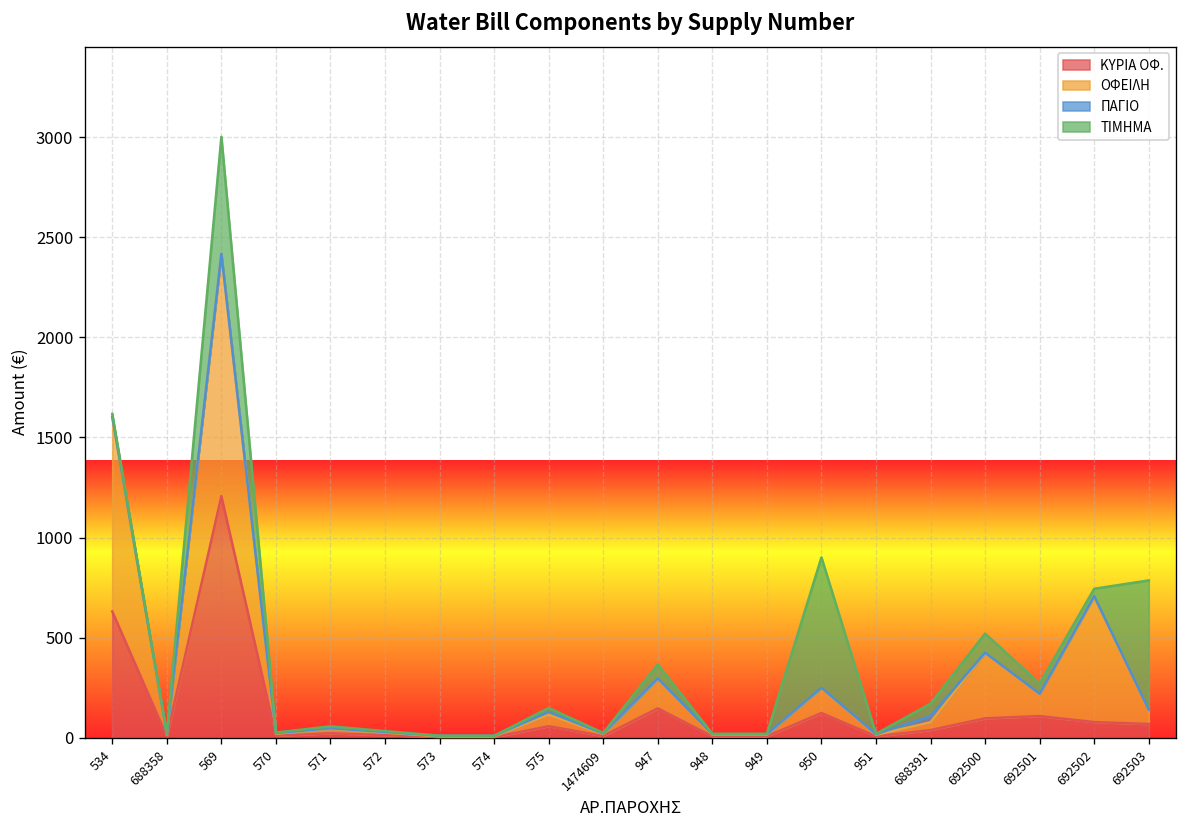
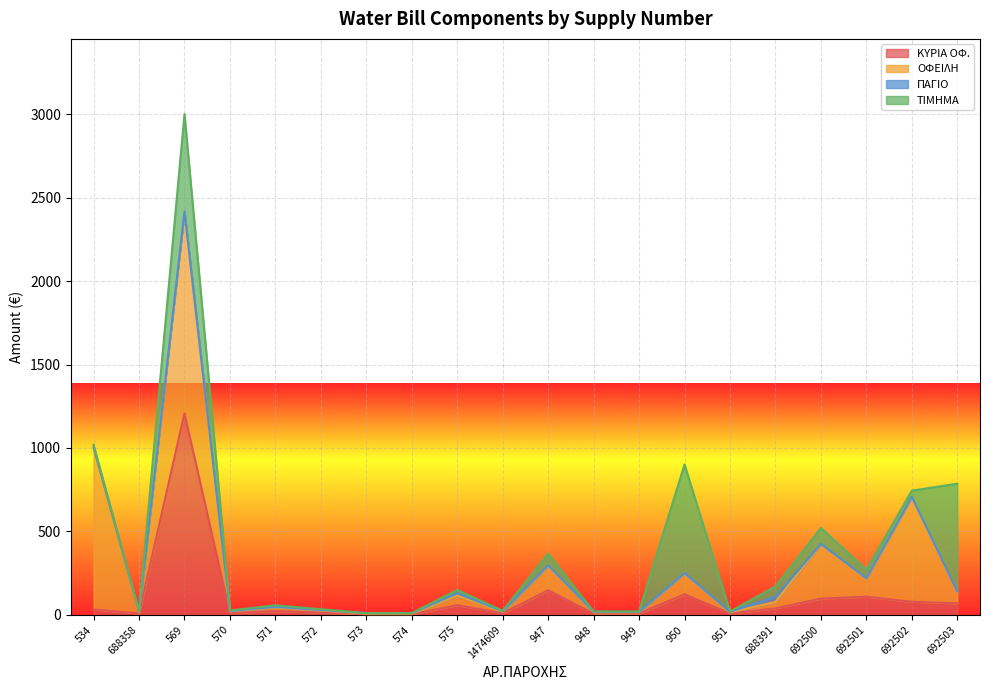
  {
    "ΚΥΡΙΑ ΟΦ.": {
-     "534": 630,
+     "534": 30,
      "569": 1210,
      "571": 20,
      "575": 60,
      "947": 150,
      "950": 120,
      "688391": 40,
      "692500": 100,
      "692501": 110,
      "692502": 80,
      "692503": 70
    },
    "ΟΦΕΙΛΗ": {
      "688391": 40
    },
    "ΠΑΓΙΟ": {
      "688391": 30
    },
    "ΤΙΜΗΜΑ": {
      "569": 580,
      "575": 20,
      "947": 70,
      "950": 650,
      "688391": 60,
      "692500": 100,
      "692501": 50,
      "692502": 40,
      "692503": 650
    }
  }
